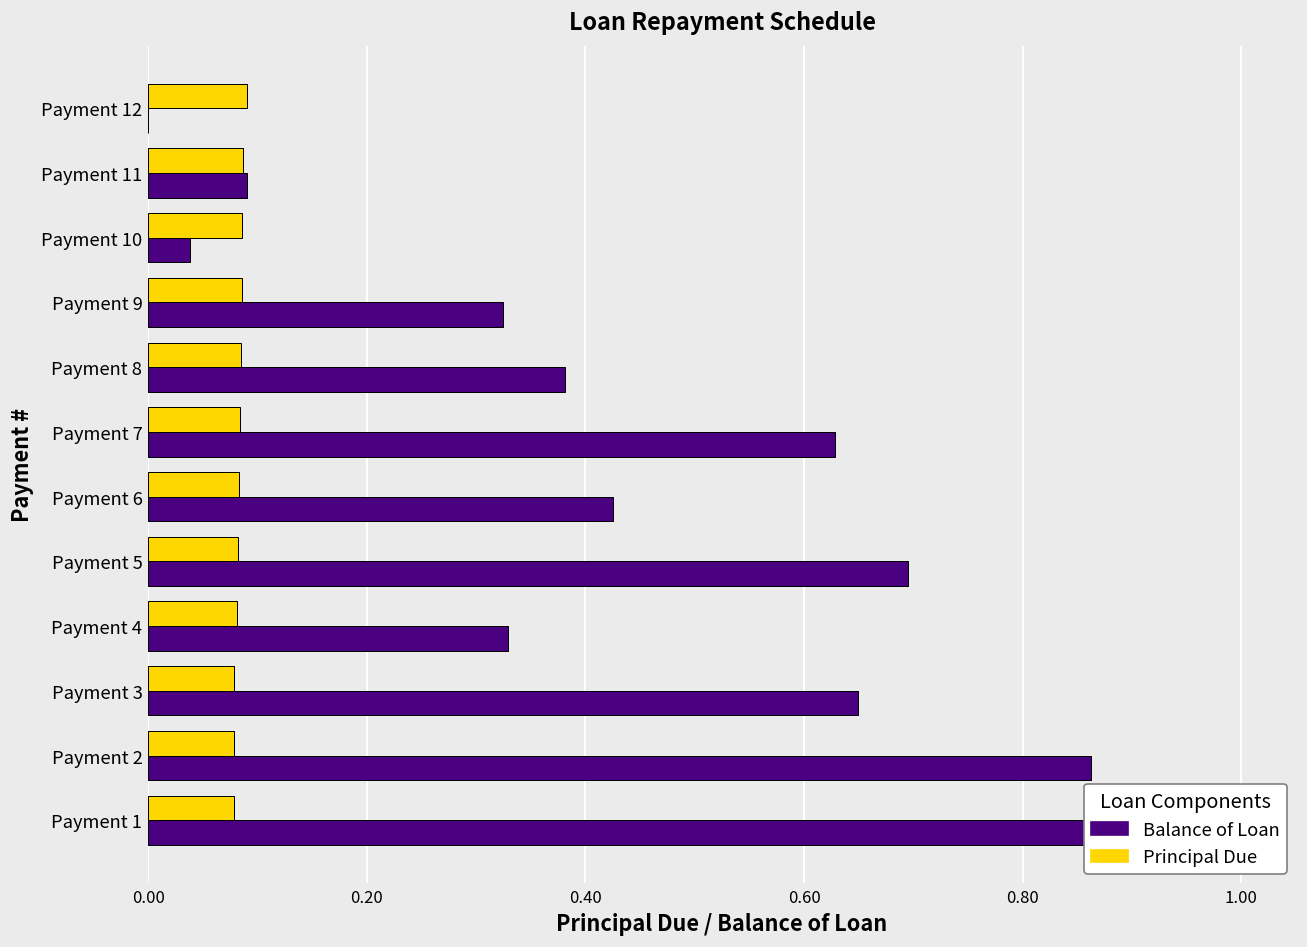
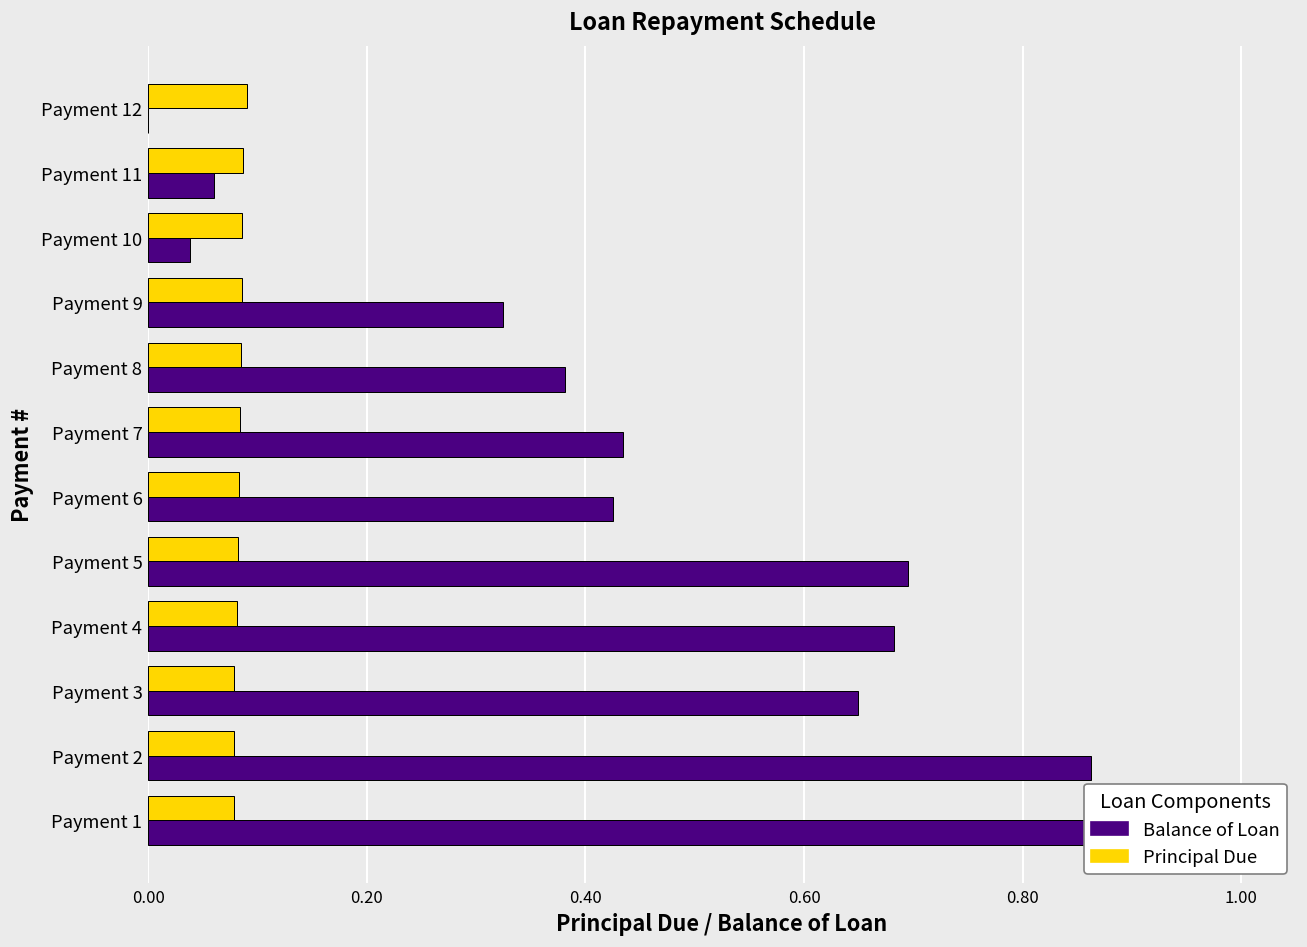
  {
    "Balance of Loan": {
      "Payment 12": 0.00,
-     "Payment 11": 0.09,
+     "Payment 11": 0.06,
      "Payment 10": 0.04,
      "Payment 9": 0.32,
      "Payment 8": 0.38,
-     "Payment 7": 0.63,
+     "Payment 7": 0.43,
      "Payment 6": 0.43,
      "Payment 5": 0.70,
-     "Payment 4": 0.33,
+     "Payment 4": 0.68,
      "Payment 3": 0.65,
      "Payment 2": 0.86
    },
    "Principal Due": {
      "Payment 12": 0.09,
      "Payment 11": 0.09,
      "Payment 10": 0.09,
      "Payment 9": 0.09,
      "Payment 8": 0.08,
      "Payment 7": 0.08,
      "Payment 6": 0.08,
      "Payment 5": 0.08,
      "Payment 4": 0.08,
      "Payment 3": 0.08,
      "Payment 2": 0.08,
      "Payment 1": 0.08
    }
  }
